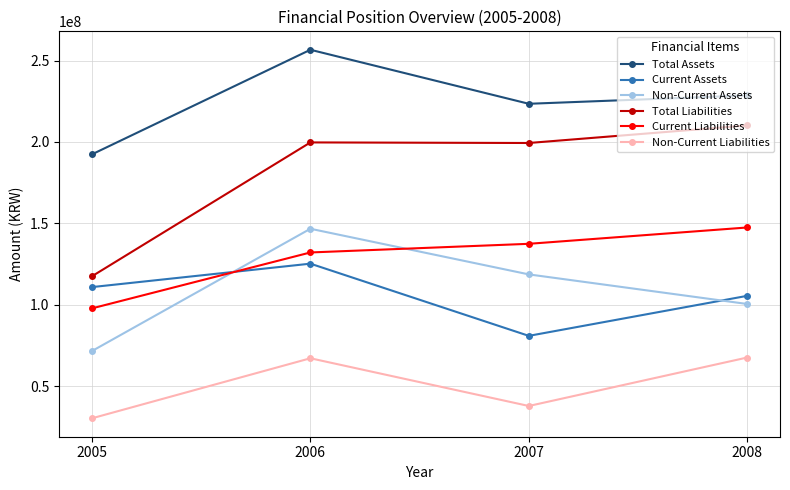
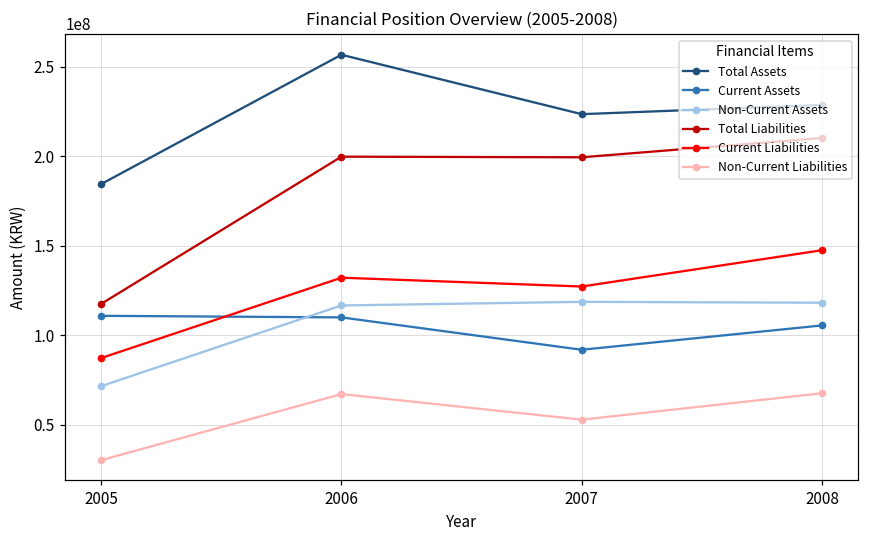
  {
    "Total Assets": {
-     "2005": 192000000,
+     "2005": 184000000,
      "2006": 257000000,
      "2007": 223000000
    },
    "Current Assets": {
      "2005": 111000000,
-     "2006": 125000000,
-     "2007": 81000000,
+     "2006": 110000000,
+     "2007": 92000000,
      "2008": 105000000
    },
    "Non-Current Assets": {
      "2005": 72000000,
-     "2006": 147000000,
+     "2006": 117000000,
      "2007": 119000000,
-     "2008": 100000000
+     "2008": 118000000
    },
    "Total Liabilities": {
      "2005": 118000000,
      "2006": 200000000,
      "2007": 199000000
    },
    "Current Liabilities": {
-     "2005": 98000000,
+     "2005": 87000000,
      "2006": 132000000,
-     "2007": 137000000,
+     "2007": 127000000,
      "2008": 147000000
    },
    "Non-Current Liabilities": {
      "2005": 30000000,
      "2006": 67000000,
-     "2007": 38000000,
+     "2007": 53000000,
      "2008": 68000000
    }
  }
